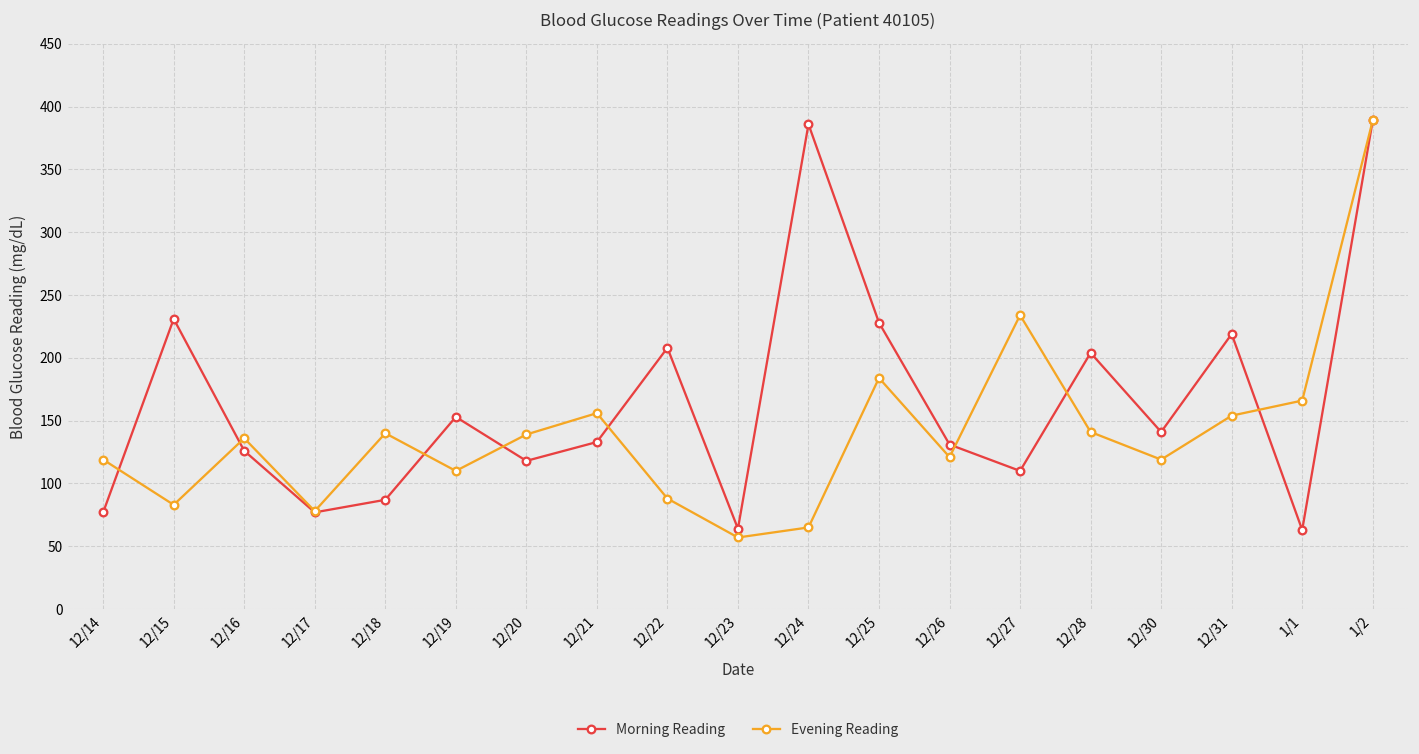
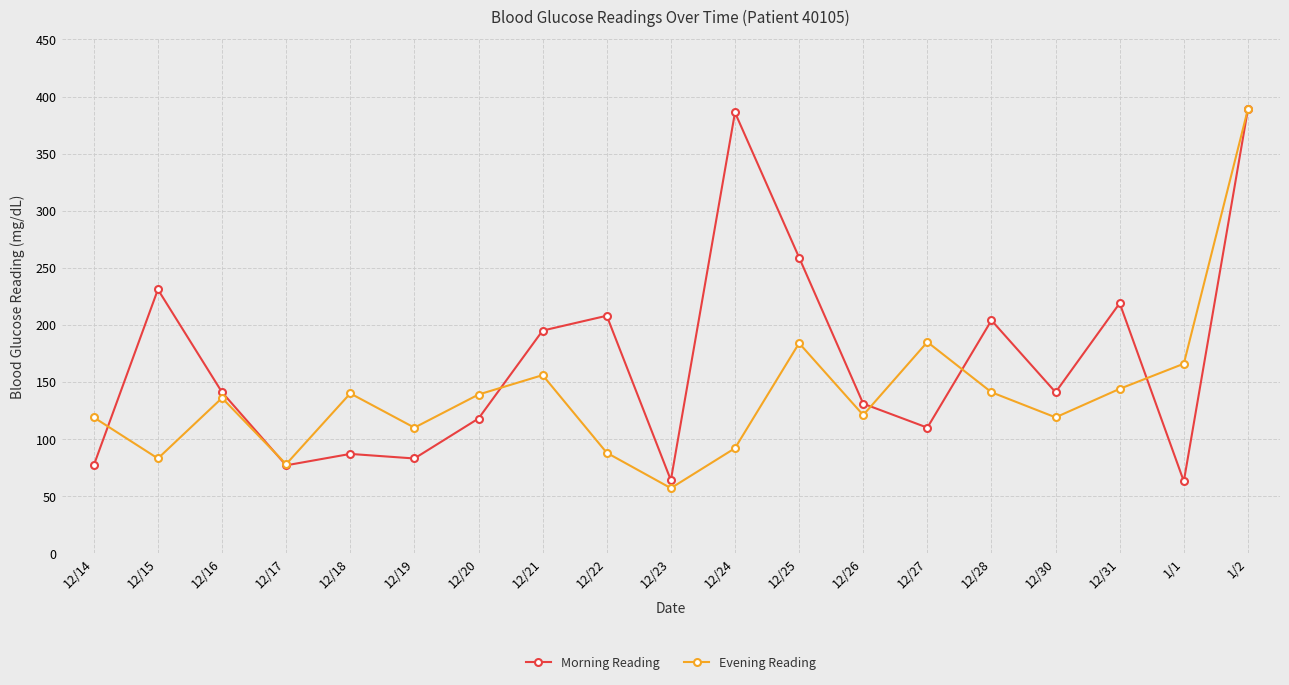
  {
    "Morning Reading": {
      "12/14": 77,
      "12/15": 231,
-     "12/16": 126,
+     "12/16": 141,
      "12/18": 87,
-     "12/19": 153,
+     "12/19": 83,
      "12/20": 118,
-     "12/21": 133,
+     "12/21": 195,
      "12/22": 208,
      "12/23": 64,
      "12/24": 386,
-     "12/25": 228,
+     "12/25": 259,
      "12/26": 131,
      "12/27": 110,
      "12/28": 204,
      "12/30": 141,
      "12/31": 219,
      "1/1": 63
    },
    "Evening Reading": {
      "12/14": 119,
      "12/15": 83,
      "12/16": 136,
      "12/18": 140,
      "12/19": 110,
      "12/20": 139,
      "12/21": 156,
      "12/22": 88,
      "12/23": 57,
-     "12/24": 65,
+     "12/24": 92,
      "12/25": 184,
      "12/26": 121,
-     "12/27": 234,
+     "12/27": 185,
      "12/28": 141,
      "12/30": 119,
-     "12/31": 154,
+     "12/31": 144,
      "1/1": 166
    }
  }
